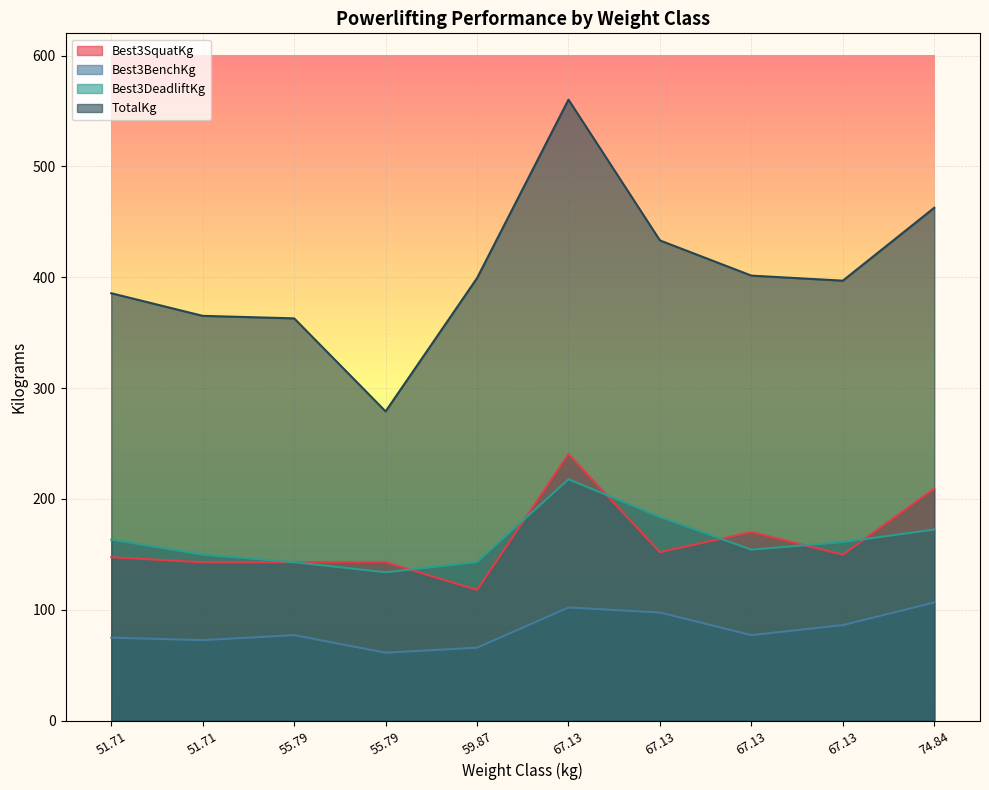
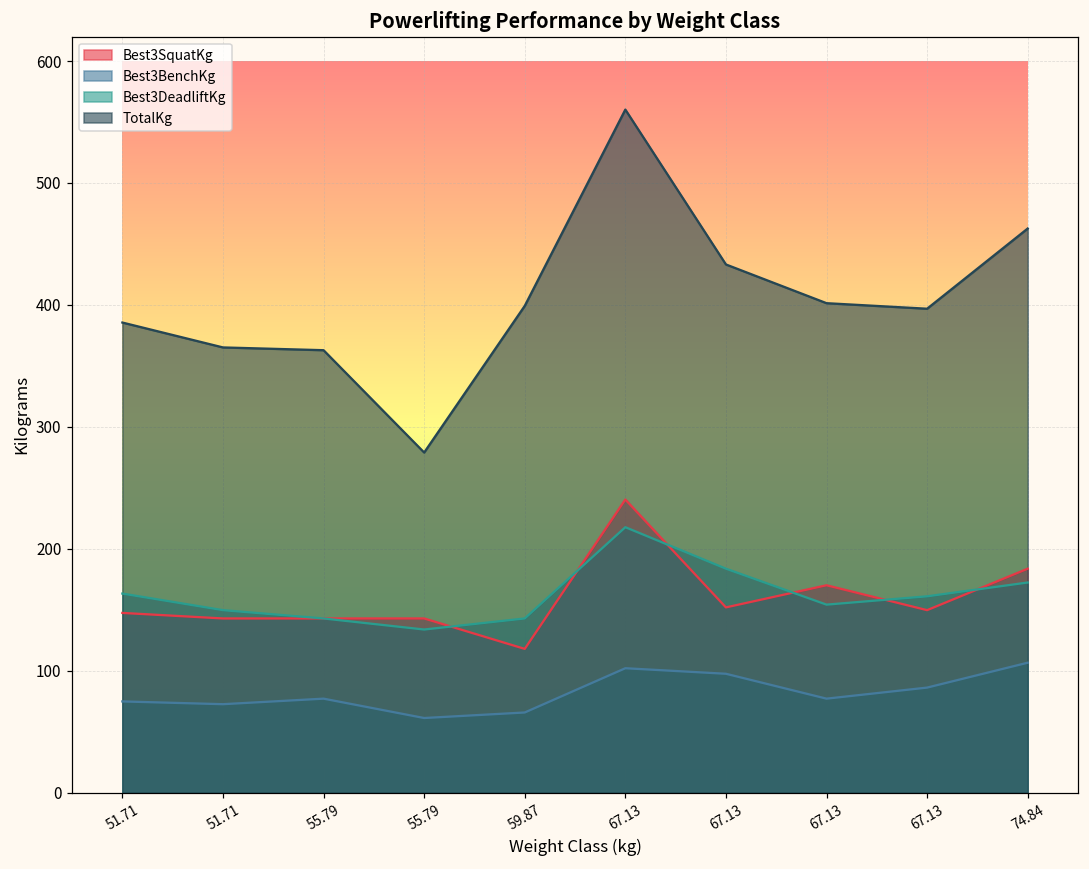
  {
    "Best3SquatKg": {
      "59.87": 118,
-     "74.84": 209
+     "74.84": 184
    },
    "TotalKg": {
      "59.87": 399,
      "74.84": 463
    }
  }
